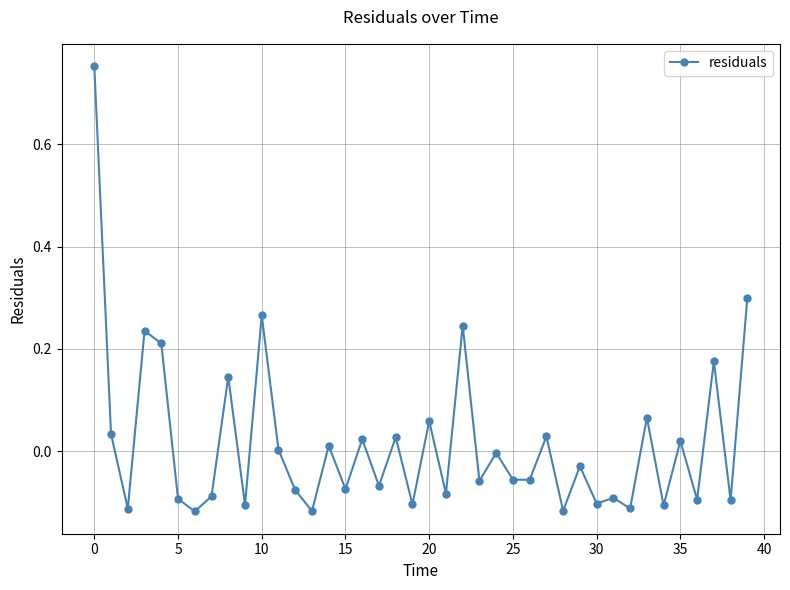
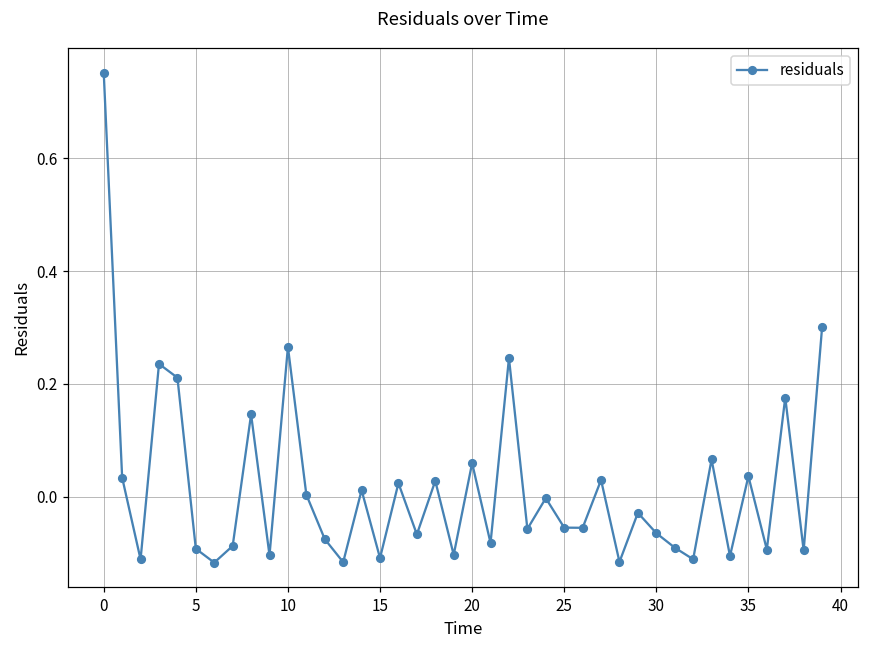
  {
    "0": 0.75,
    "5": -0.09,
    "10": 0.27,
-   "15": -0.07,
+   "15": -0.11,
    "20": 0.06,
    "25": -0.06,
-   "30": -0.10,
-   "35": 0.02
+   "30": -0.06,
+   "35": 0.04
  }
